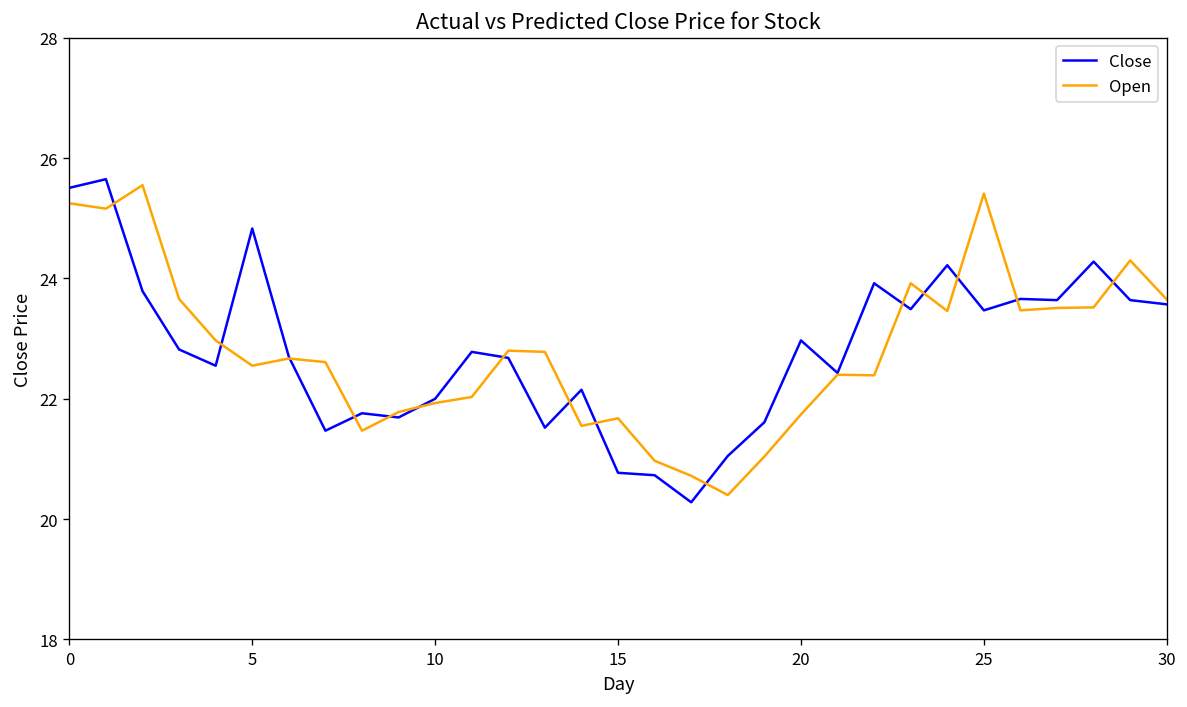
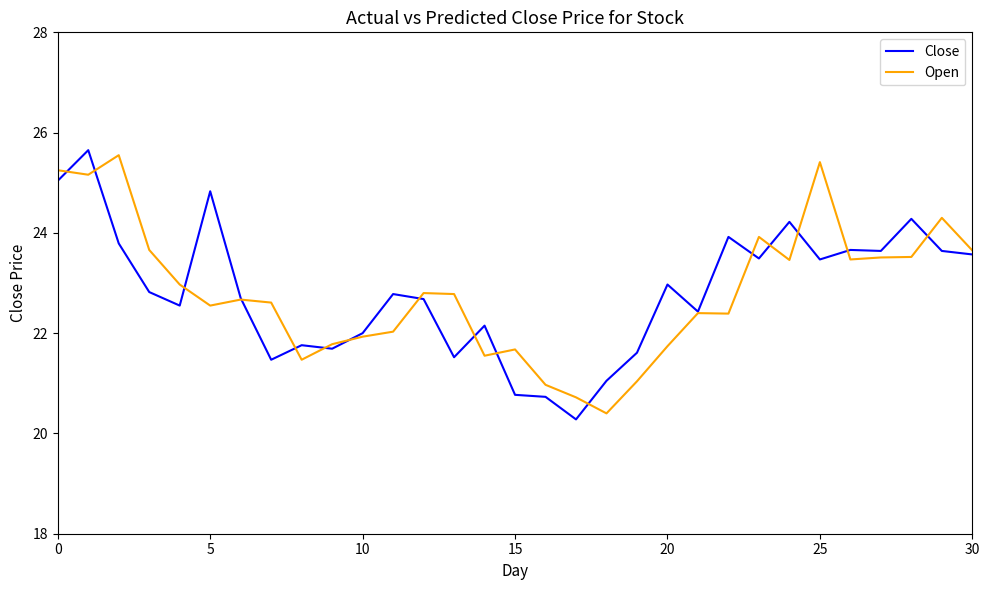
  {
    "Close": {
-     "0": 25.5,
+     "0": 25.0,
      "5": 24.8,
      "10": 22.0,
      "15": 20.8,
      "20": 23.0,
      "25": 23.5,
      "30": 23.6
    },
    "Open": {
      "0": 25.3,
      "5": 22.5,
      "10": 21.9,
      "15": 21.7,
      "20": 21.7,
      "25": 25.4,
      "30": 23.7
    }
  }
